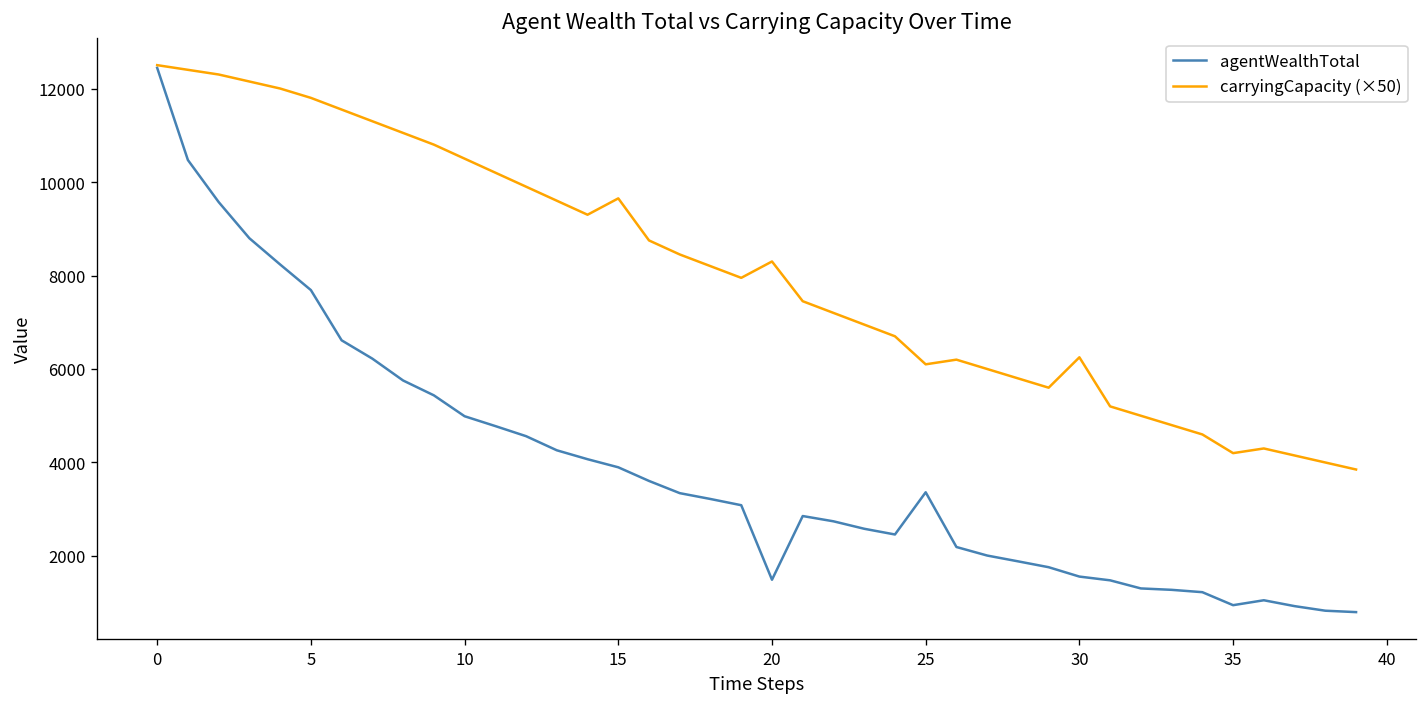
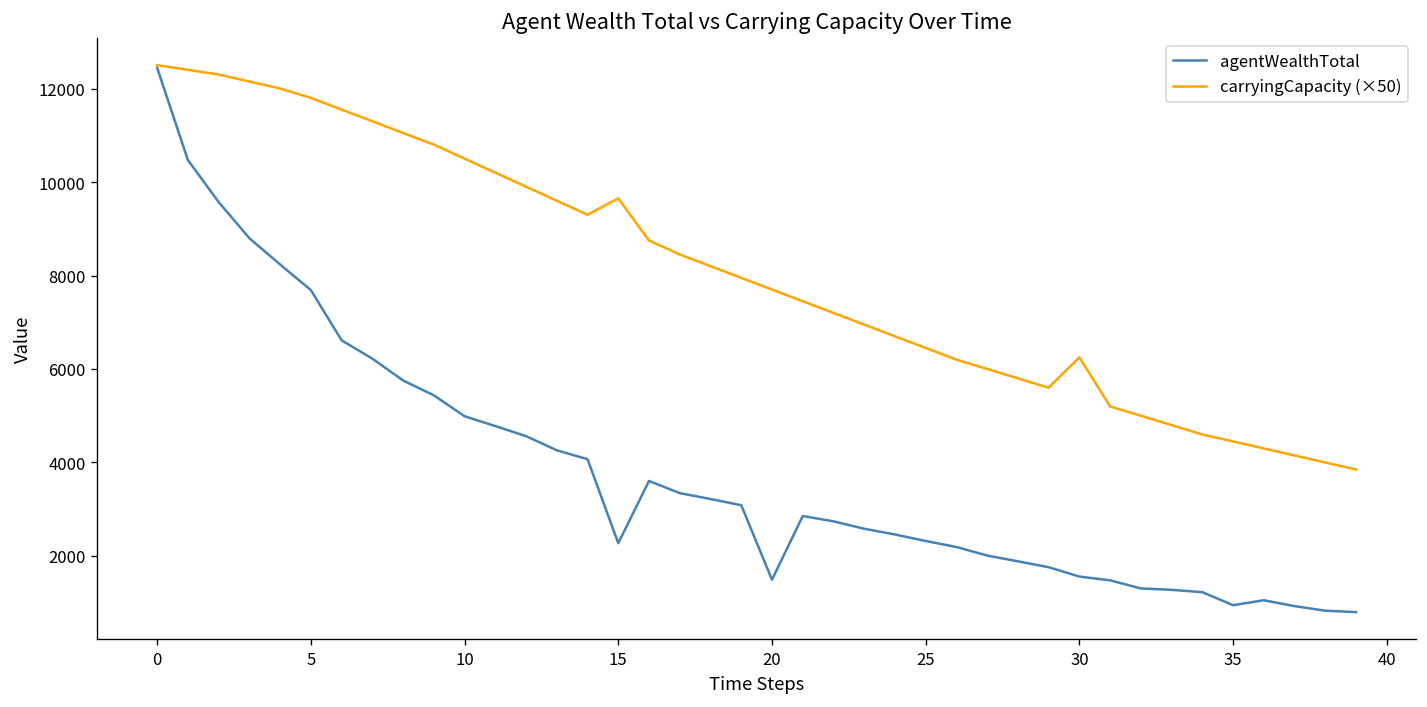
  {
    "agentWealthTotal": {
      "5": 7700,
      "10": 5000,
-     "15": 3900,
+     "15": 2300,
      "20": 1500,
-     "25": 3400,
+     "25": 2300,
      "30": 1600,
      "35": 900
    },
    "carryingCapacity (×50)": {
      "5": 11800,
      "10": 10500,
      "15": 9700,
-     "20": 8300,
-     "25": 6100,
+     "20": 7700,
+     "25": 6500,
      "30": 6300,
-     "35": 4200
+     "35": 4500
    }
  }
